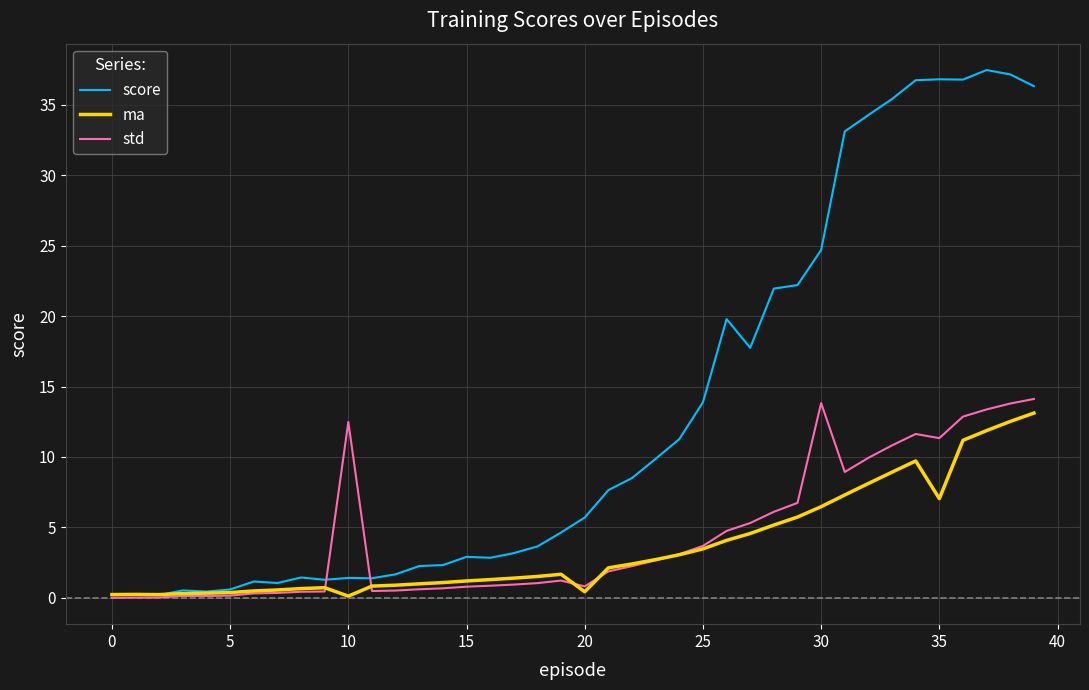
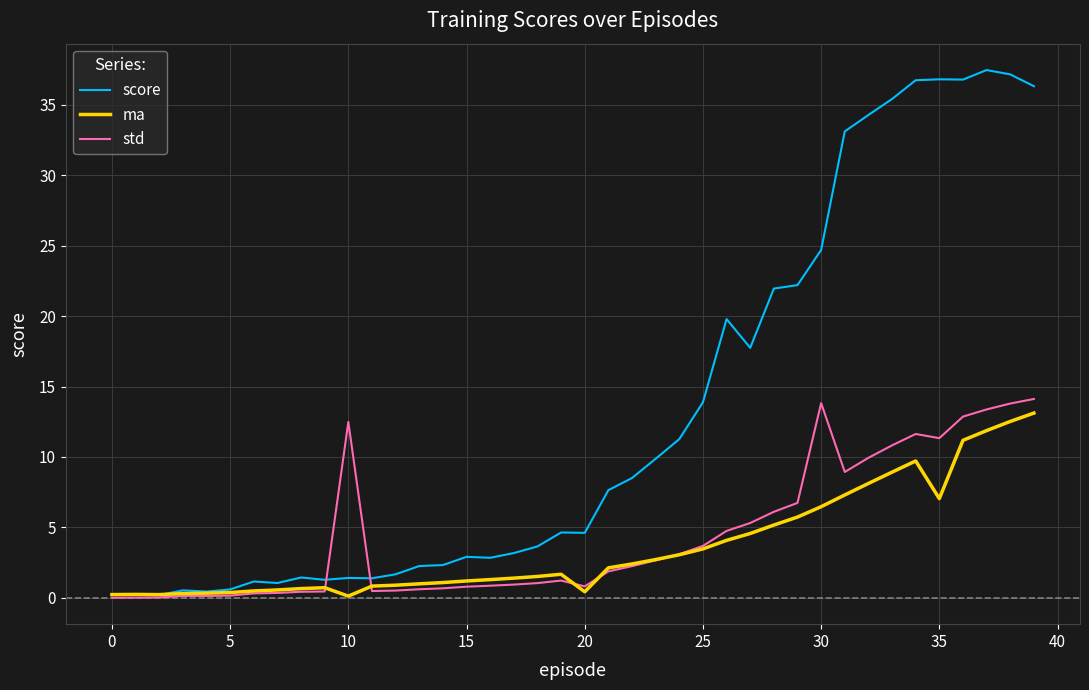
  {
    "score": {
      "5": 0.6,
      "10": 1.4,
      "15": 2.9,
-     "20": 5.7,
+     "20": 4.6,
      "25": 13.9,
      "30": 24.7,
      "35": 36.8
    },
    "ma": {
      "5": 0.4,
      "10": 0.1,
      "15": 1.2,
      "20": 0.4,
      "25": 3.5,
      "30": 6.5,
      "35": 7.0
    },
    "std": {
      "0": 0.0,
      "5": 0.2,
      "10": 12.5,
      "15": 0.8,
      "20": 0.8,
      "25": 3.7,
      "30": 13.8,
      "35": 11.3
    }
  }
